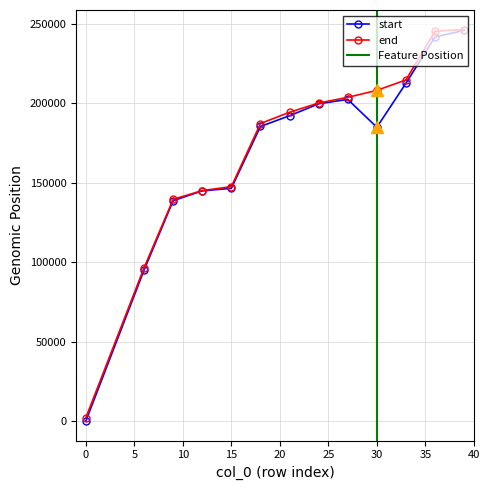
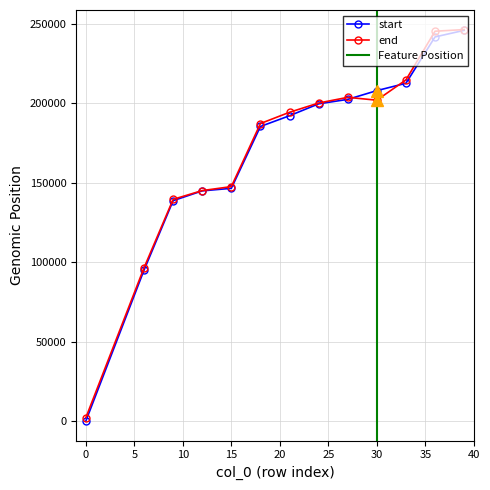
  {
    "start": {
      "0": 0,
-     "30": 185000
+     "30": 208000
    },
    "end": {
      "0": 2000,
-     "30": 208000
+     "30": 202000
    }
  }
